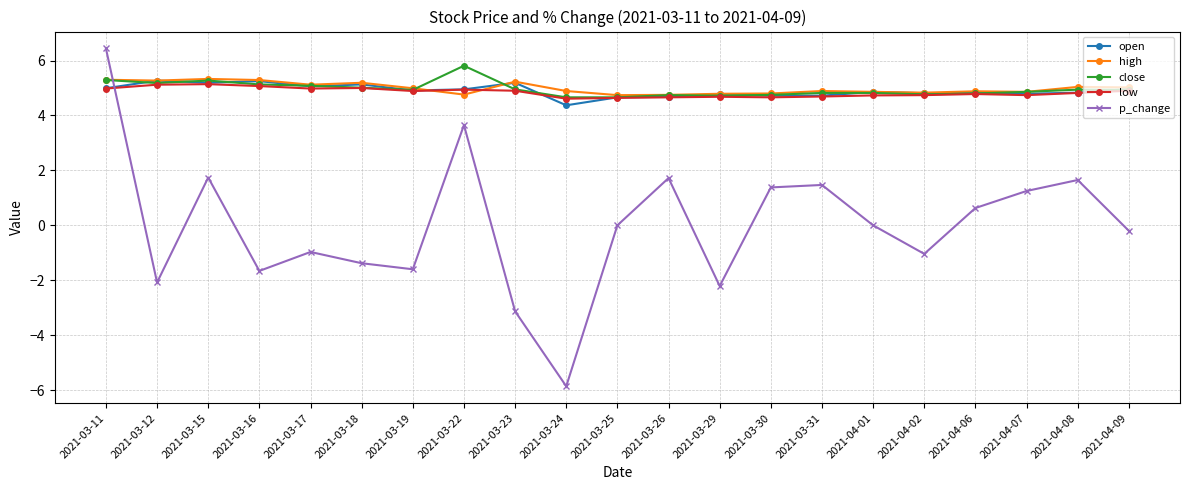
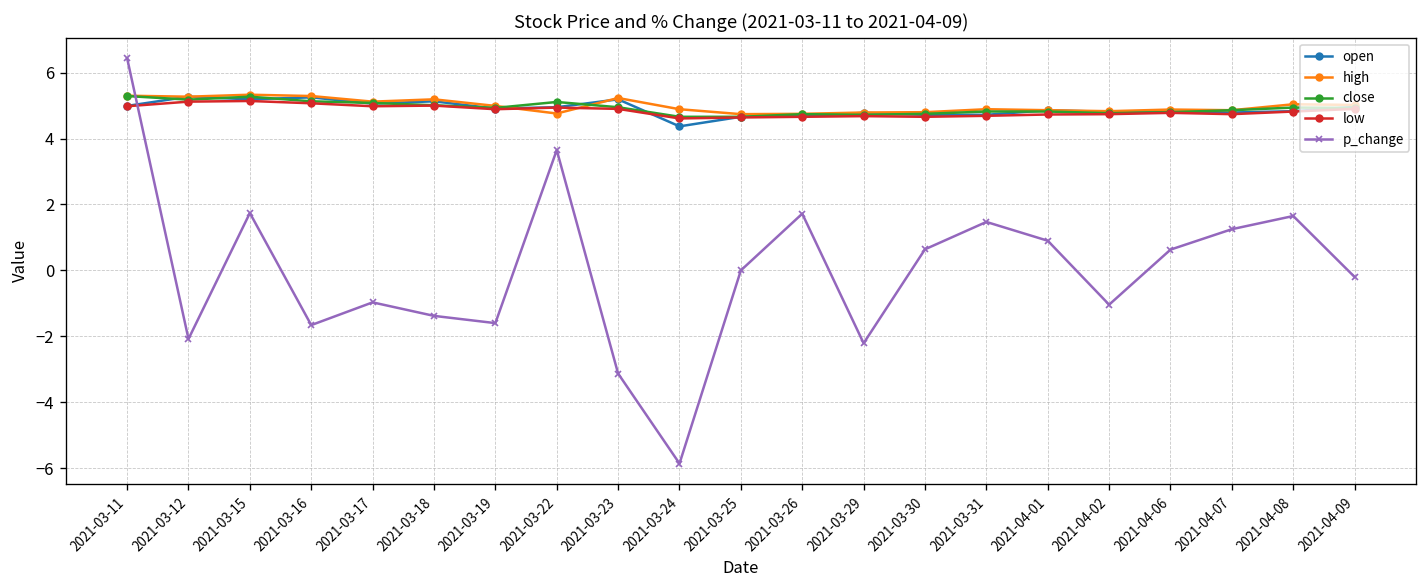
  {
    "open": {
      "2021-03-24": 4.4
    },
    "high": {
      "2021-03-22": 4.8,
      "2021-03-24": 4.9,
      "2021-04-08": 5.0
    },
    "close": {
-     "2021-03-22": 5.8,
+     "2021-03-22": 5.1,
      "2021-04-08": 4.9
    },
    "p_change": {
      "2021-03-11": 6.4,
      "2021-03-12": -2.1,
      "2021-03-15": 1.7,
      "2021-03-16": -1.7,
      "2021-03-17": -1.0,
      "2021-03-18": -1.4,
      "2021-03-19": -1.6,
      "2021-03-22": 3.7,
      "2021-03-23": -3.1,
      "2021-03-24": -5.9,
      "2021-03-25": 0.0,
      "2021-03-26": 1.7,
      "2021-03-29": -2.2,
-     "2021-03-30": 1.4,
+     "2021-03-30": 0.6,
      "2021-03-31": 1.5,
-     "2021-04-01": 0.0,
+     "2021-04-01": 0.9,
      "2021-04-02": -1.0,
      "2021-04-06": 0.6,
      "2021-04-07": 1.3,
      "2021-04-08": 1.7,
      "2021-04-09": -0.2
    }
  }
